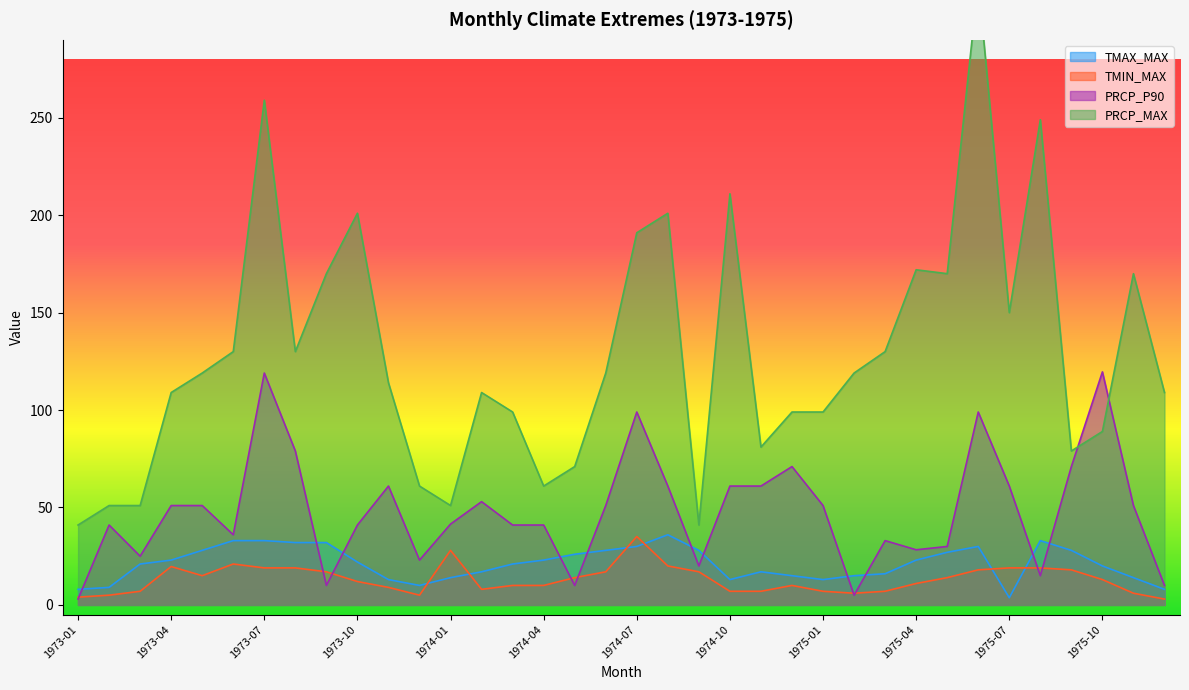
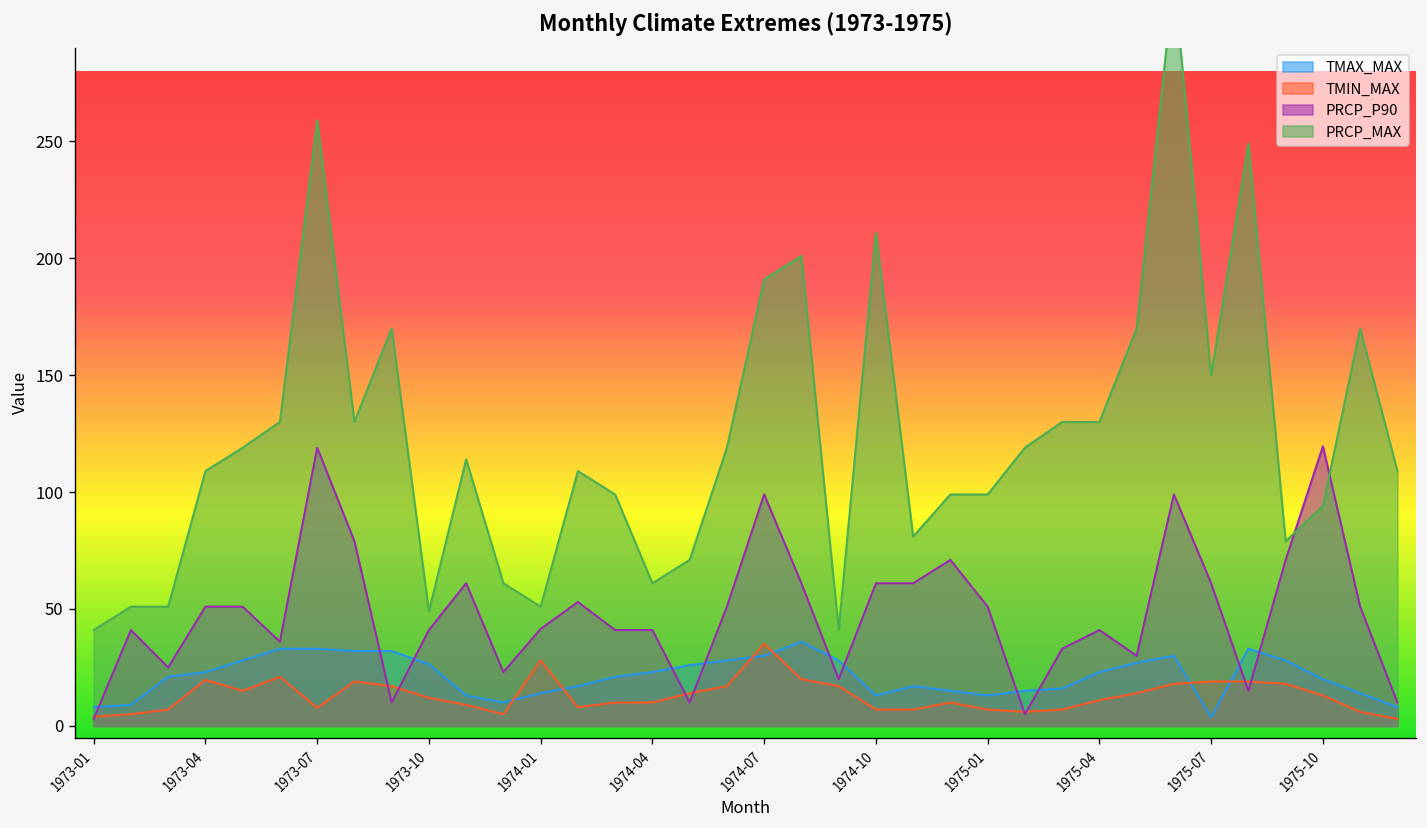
  {
    "TMAX_MAX": {
      "1973-01": 8,
      "1973-04": 23,
      "1973-07": 33,
-     "1973-10": 22,
+     "1973-10": 26,
      "1974-01": 14,
      "1974-04": 23,
      "1974-07": 30,
      "1974-10": 13,
      "1975-01": 13,
      "1975-04": 23,
      "1975-07": 4,
      "1975-10": 20
    },
    "TMIN_MAX": {
      "1973-04": 20,
-     "1973-07": 19,
+     "1973-07": 8,
      "1973-10": 12,
      "1974-01": 28,
      "1974-04": 10,
      "1974-07": 35,
      "1974-10": 7,
      "1975-01": 7,
      "1975-04": 11,
      "1975-07": 19,
      "1975-10": 13
    },
    "PRCP_P90": {
      "1973-04": 51,
      "1973-07": 119,
      "1973-10": 41,
      "1974-01": 42,
      "1974-04": 41,
      "1974-07": 99,
      "1974-10": 61,
      "1975-01": 51,
-     "1975-04": 28,
+     "1975-04": 41,
      "1975-07": 61,
      "1975-10": 120
    },
    "PRCP_MAX": {
      "1973-01": 41,
      "1973-04": 109,
      "1973-07": 259,
-     "1973-10": 201,
+     "1973-10": 49,
      "1974-01": 51,
      "1974-04": 61,
      "1974-07": 191,
      "1974-10": 211,
      "1975-01": 99,
-     "1975-04": 172,
+     "1975-04": 130,
      "1975-07": 150,
-     "1975-10": 89
+     "1975-10": 94
    }
  }
